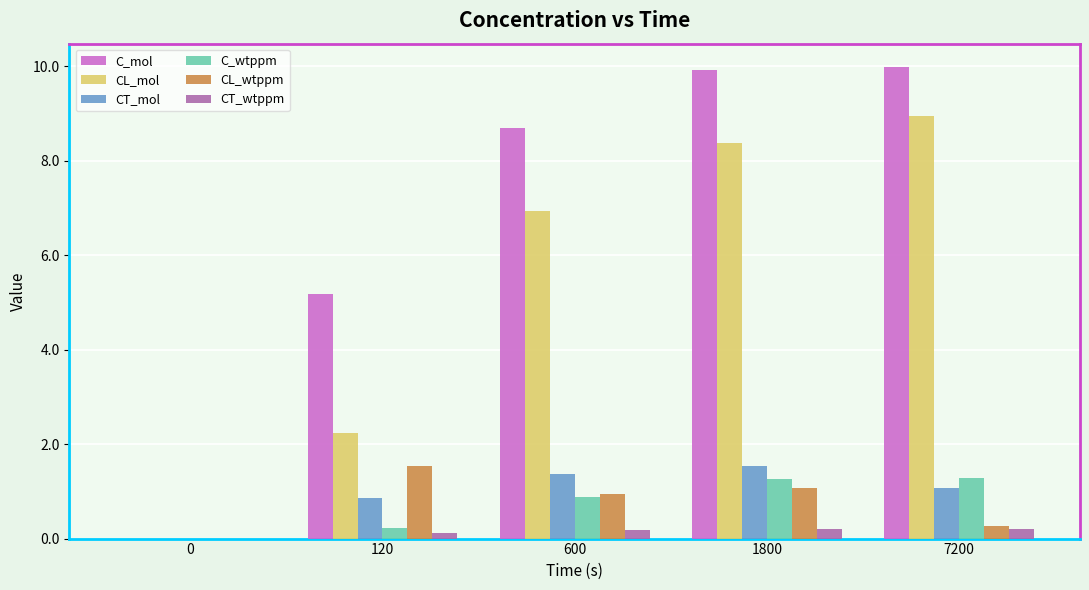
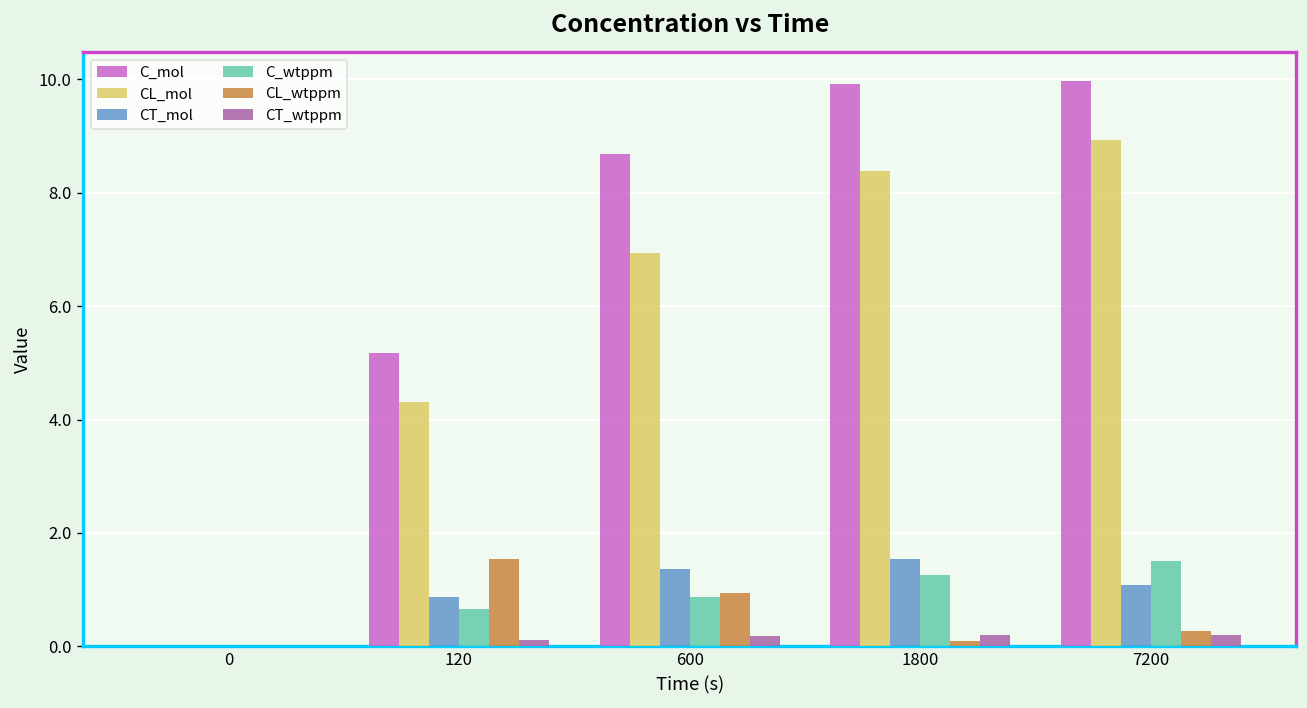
  {
    "CL_mol": {
      "0": 0.0,
-     "120": 2.2,
+     "120": 4.3,
      "600": 6.9,
      "1800": 8.4,
      "7200": 8.9
    },
    "CT_mol": {
      "0": 0.0,
      "120": 0.9,
      "600": 1.4,
      "1800": 1.5,
      "7200": 1.1
    },
    "C_wtppm": {
      "0": 0.0,
-     "120": 0.2,
+     "120": 0.7,
      "600": 0.9,
      "1800": 1.3,
-     "7200": 1.3
+     "7200": 1.5
    },
    "CL_wtppm": {
      "0": 0.0,
      "120": 1.5,
      "600": 0.9,
-     "1800": 1.1,
+     "1800": 0.1,
      "7200": 0.3
    }
  }
